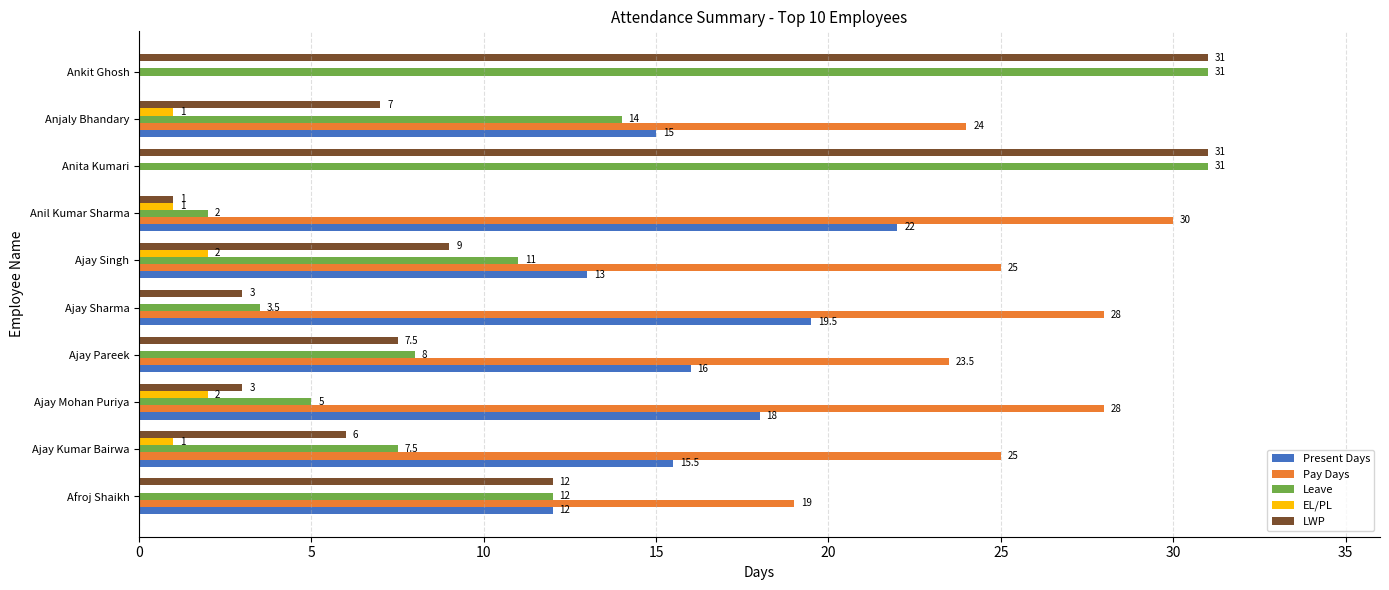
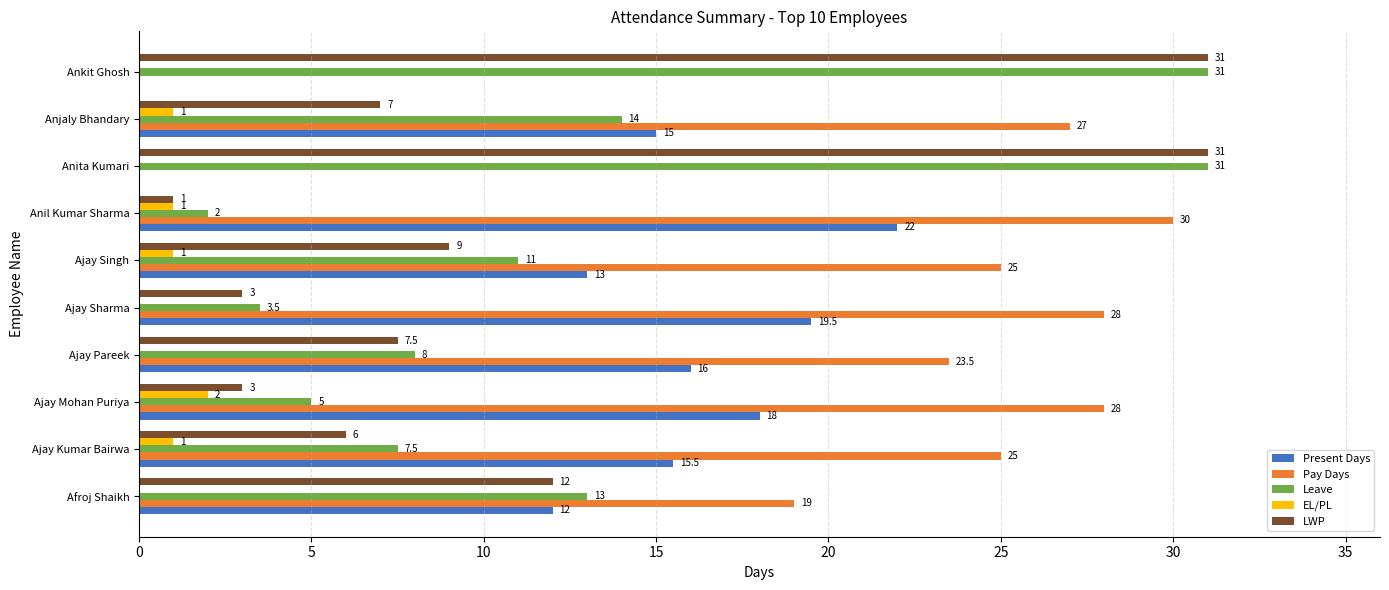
  {
    "Present Days": {
      "Anjaly Bhandary": 15,
      "Anil Kumar Sharma": 22,
      "Ajay Singh": 13,
      "Ajay Sharma": 19.5,
      "Ajay Pareek": 16,
      "Ajay Mohan Puriya": 18,
      "Ajay Kumar Bairwa": 15.5,
      "Afroj Shaikh": 12
    },
    "Pay Days": {
-     "Anjaly Bhandary": 24,
+     "Anjaly Bhandary": 27,
      "Anil Kumar Sharma": 30,
      "Ajay Singh": 25,
      "Ajay Sharma": 28,
      "Ajay Pareek": 23.5,
      "Ajay Mohan Puriya": 28,
      "Ajay Kumar Bairwa": 25,
      "Afroj Shaikh": 19
    },
    "Leave": {
      "Ankit Ghosh": 31,
      "Anjaly Bhandary": 14,
      "Anita Kumari": 31,
      "Anil Kumar Sharma": 2,
      "Ajay Singh": 11,
      "Ajay Sharma": 3.5,
      "Ajay Pareek": 8,
      "Ajay Mohan Puriya": 5,
      "Ajay Kumar Bairwa": 7.5,
-     "Afroj Shaikh": 12
+     "Afroj Shaikh": 13
    },
    "EL/PL": {
      "Anjaly Bhandary": 1,
-     "Ajay Singh": 2,
+     "Ajay Singh": 1,
      "Ajay Mohan Puriya": 2,
      "Ajay Kumar Bairwa": 1
    },
    "LWP": {
      "Ankit Ghosh": 31,
      "Anjaly Bhandary": 7,
      "Anita Kumari": 31,
      "Ajay Singh": 9,
      "Ajay Sharma": 3,
      "Ajay Pareek": 7.5,
      "Ajay Mohan Puriya": 3,
      "Ajay Kumar Bairwa": 6,
      "Afroj Shaikh": 12
    }
  }
